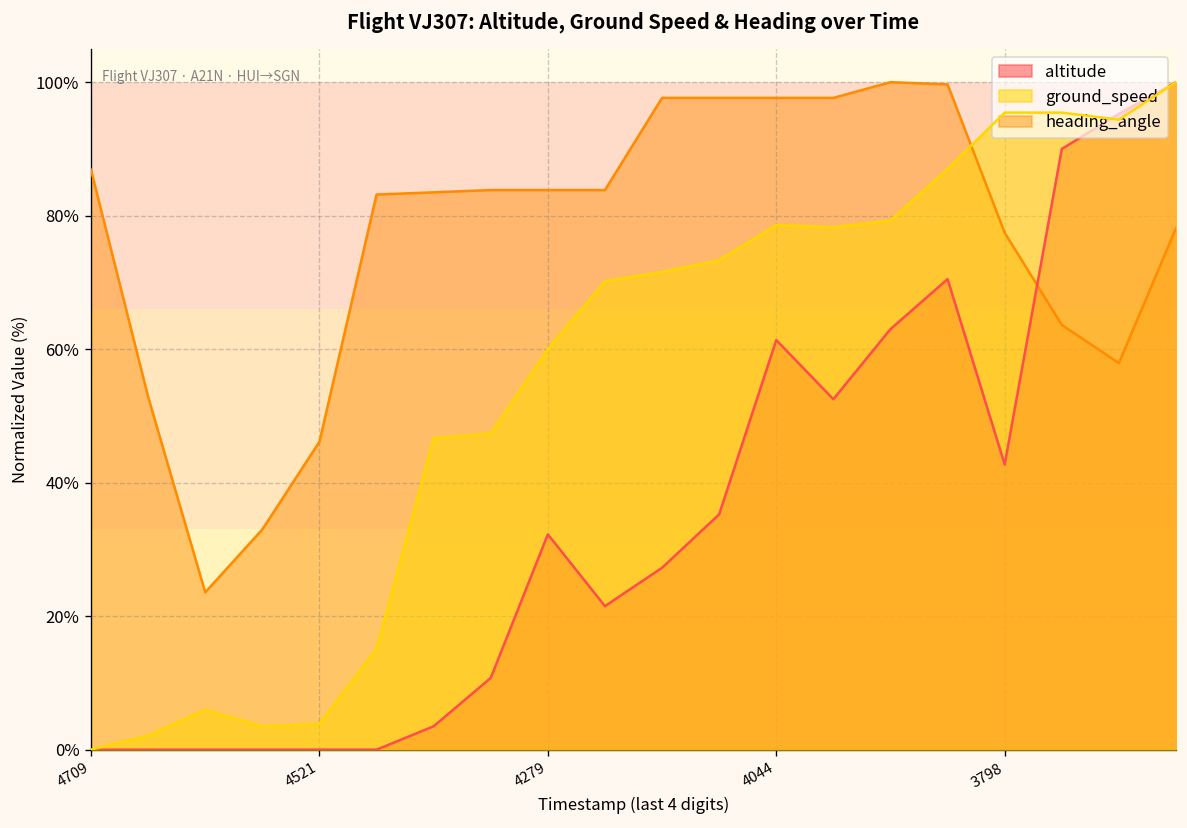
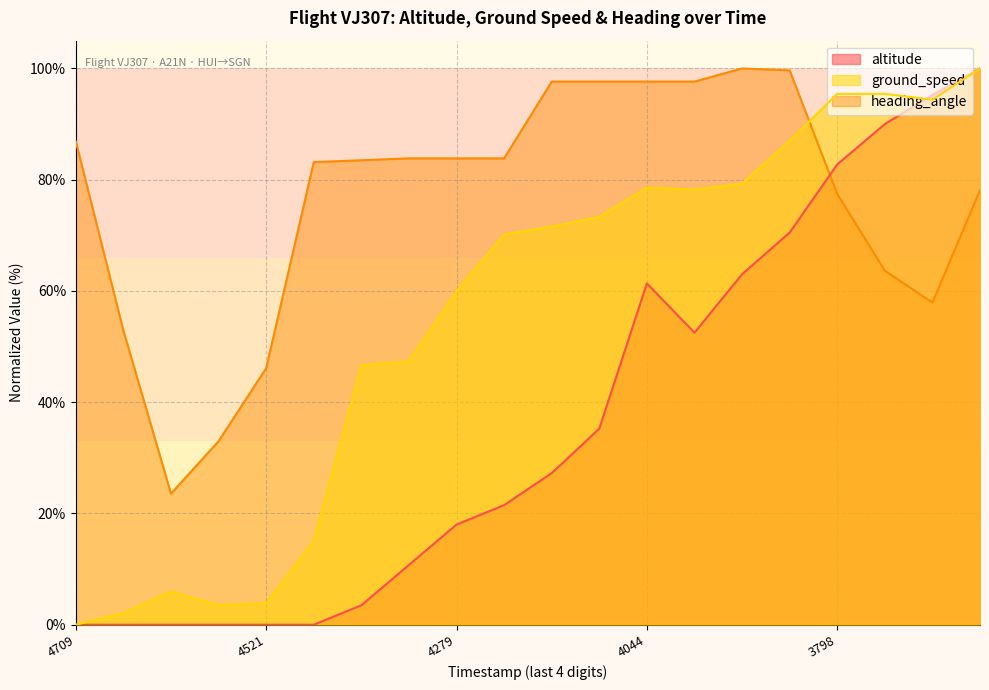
  {
    "altitude": {
      "4521": "0%",
-     "4279": "32%",
+     "4279": "18%",
      "4044": "61%",
-     "3798": "43%"
+     "3798": "83%"
    }
  }
